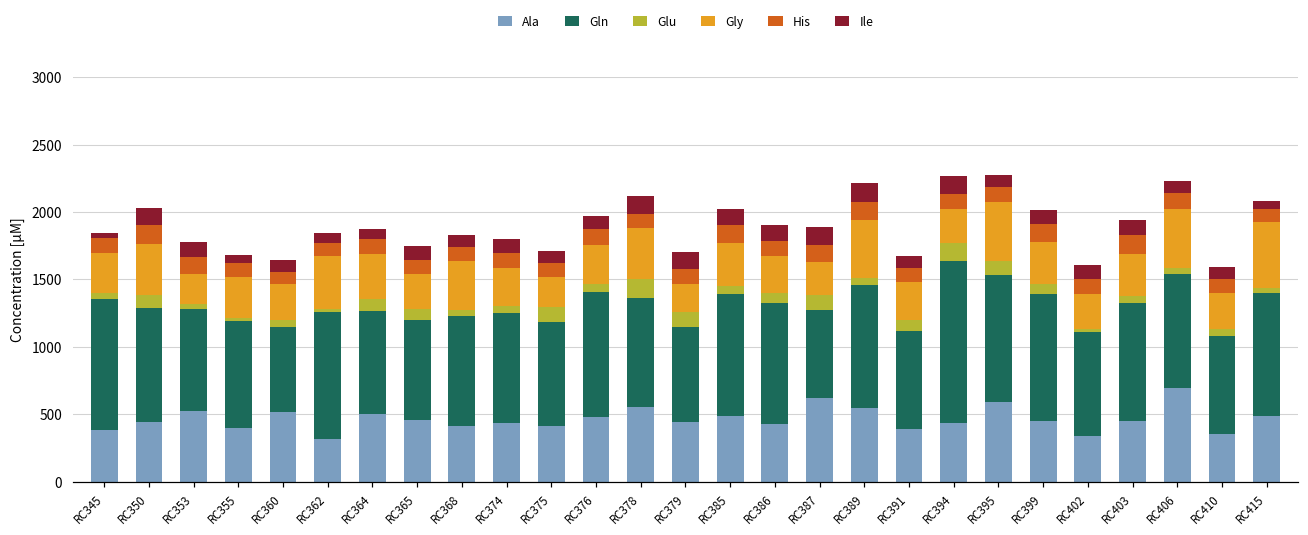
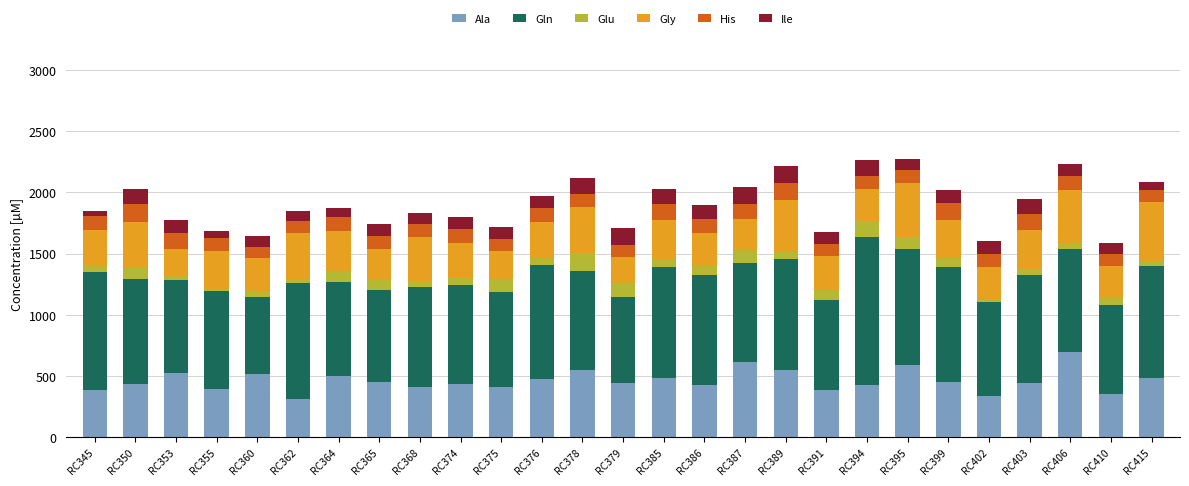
  {
    "Ala": {
      "RC345": 380,
      "RC350": 440,
      "RC353": 530,
      "RC355": 390,
      "RC360": 520,
      "RC362": 320,
      "RC364": 500,
      "RC365": 460,
      "RC368": 410,
      "RC374": 440,
      "RC375": 410,
      "RC376": 480,
      "RC378": 550,
      "RC379": 440,
      "RC385": 480,
      "RC386": 430,
      "RC387": 620,
      "RC389": 550,
      "RC391": 390,
      "RC394": 430,
      "RC395": 590,
      "RC399": 450,
      "RC402": 340,
      "RC403": 450,
      "RC406": 700,
      "RC410": 350,
      "RC415": 490
    },
    "Gln": {
      "RC345": 970,
      "RC350": 850,
      "RC353": 760,
      "RC355": 800,
      "RC360": 630,
      "RC362": 940,
      "RC364": 770,
      "RC365": 750,
      "RC368": 820,
      "RC374": 810,
      "RC375": 780,
      "RC376": 930,
      "RC378": 810,
      "RC379": 710,
      "RC385": 910,
      "RC386": 890,
-     "RC387": 660,
+     "RC387": 810,
      "RC389": 910,
      "RC391": 730,
      "RC394": 1200,
      "RC395": 950,
      "RC399": 940,
      "RC402": 770,
      "RC403": 880,
      "RC406": 840,
      "RC410": 730,
      "RC415": 910
    },
    "His": {
      "RC345": 110,
      "RC350": 140,
      "RC353": 130,
      "RC355": 100,
      "RC360": 90,
      "RC362": 100,
      "RC364": 110,
      "RC365": 100,
      "RC368": 110,
      "RC374": 110,
      "RC375": 100,
      "RC376": 120,
      "RC378": 110,
      "RC379": 110,
      "RC385": 130,
      "RC386": 120,
      "RC387": 130,
      "RC389": 140,
      "RC391": 100,
      "RC394": 110,
      "RC395": 110,
      "RC399": 140,
      "RC402": 110,
      "RC403": 140,
      "RC406": 120,
      "RC410": 100,
      "RC415": 90
    },
    "Ile": {
      "RC345": 40,
      "RC350": 120,
      "RC353": 110,
      "RC355": 60,
      "RC360": 80,
      "RC362": 80,
      "RC364": 80,
      "RC365": 100,
      "RC368": 90,
      "RC374": 100,
      "RC375": 90,
      "RC376": 100,
      "RC378": 130,
      "RC379": 130,
      "RC385": 120,
      "RC386": 110,
      "RC387": 130,
      "RC389": 140,
      "RC391": 90,
      "RC394": 140,
      "RC395": 90,
      "RC399": 100,
      "RC402": 110,
      "RC403": 120,
      "RC406": 90,
      "RC410": 90,
      "RC415": 60
    }
  }
